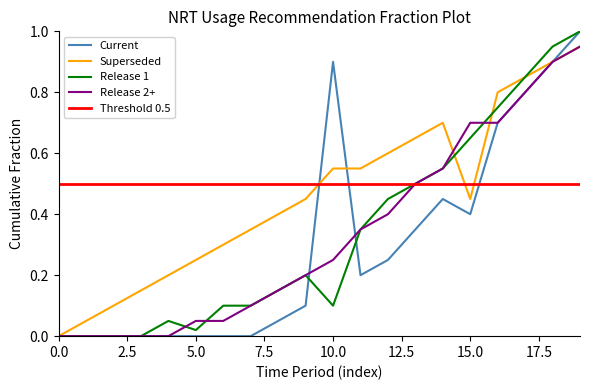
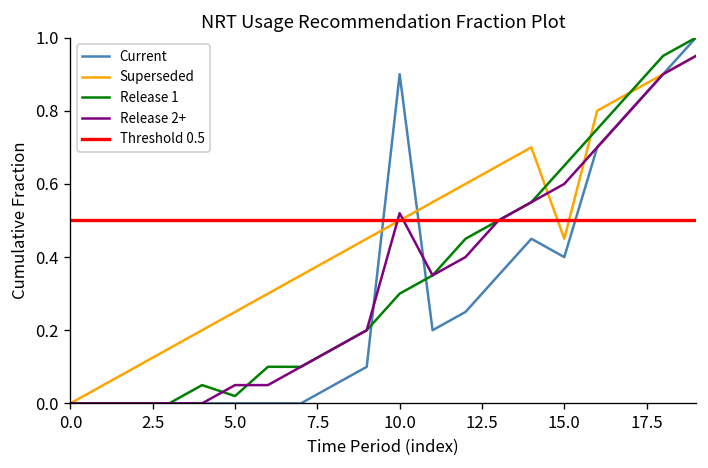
  {
    "Current": {
      "5.0": 0.00,
      "10.0": 0.90,
      "15.0": 0.40
    },
    "Superseded": {
      "5.0": 0.25,
-     "10.0": 0.55,
+     "10.0": 0.50,
      "15.0": 0.45
    },
    "Release 1": {
      "5.0": 0.02,
-     "10.0": 0.1,
+     "10.0": 0.3,
      "15.0": 0.65
    },
    "Release 2+": {
      "5.0": 0.05,
-     "10.0": 0.25,
-     "15.0": 0.7
+     "10.0": 0.52,
+     "15.0": 0.6
    }
  }
